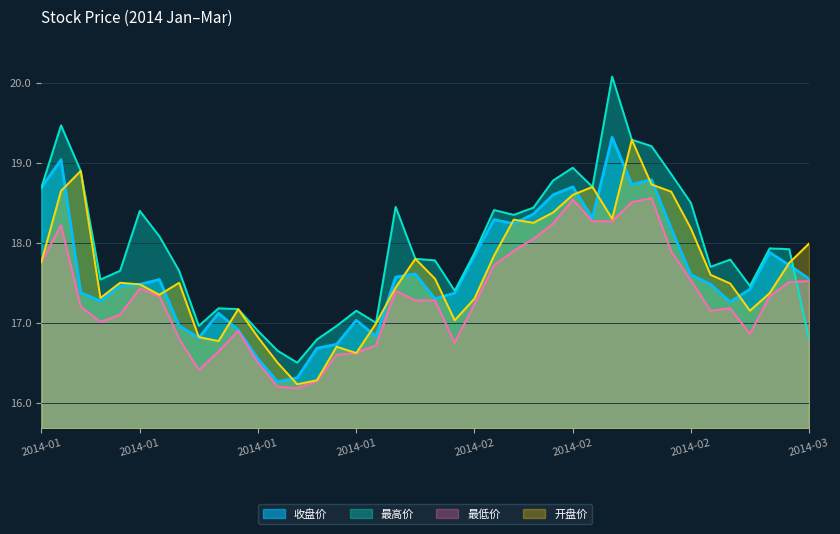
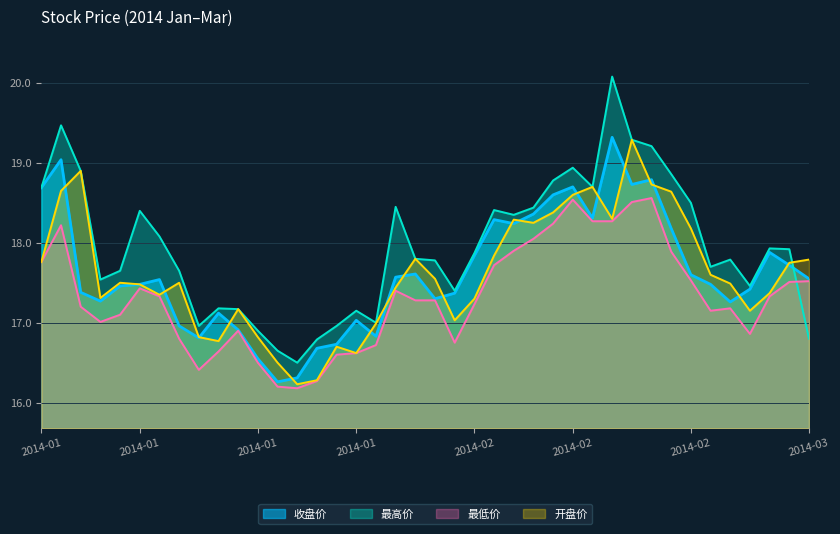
  {
    "最高价": {
      "2014-03": 16.8
    },
    "开盘价": {
-     "2014-03": 18.0
+     "2014-03": 17.8
    }
  }
